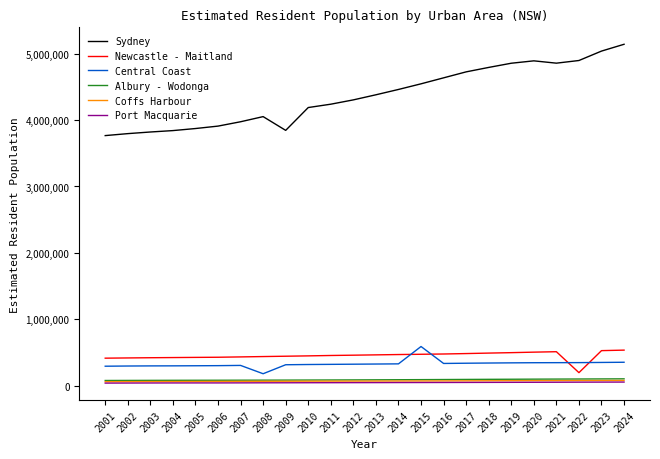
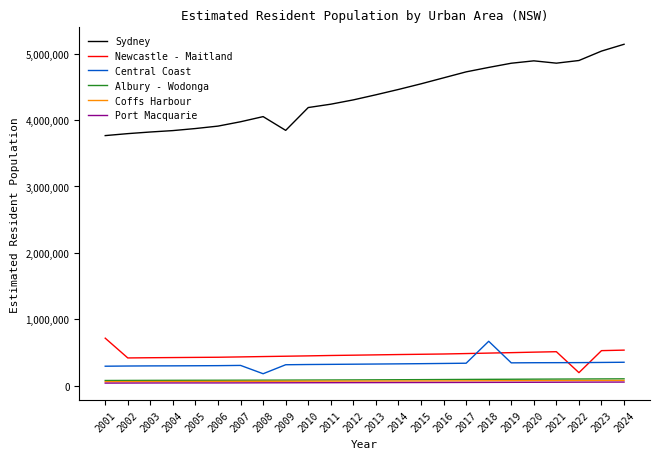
  {
    "Sydney": {
      "2001": "3,800,000",
      "2002": "3,800,000",
      "2003": "3,800,000",
      "2004": "3,800,000",
      "2005": "3,900,000",
      "2006": "3,900,000",
      "2007": "4,000,000",
      "2008": "4,100,000",
      "2009": "3,800,000",
      "2010": "4,200,000",
      "2011": "4,200,000",
      "2012": "4,300,000",
      "2013": "4,400,000",
      "2014": "4,500,000",
      "2015": "4,500,000",
      "2016": "4,600,000",
      "2017": "4,700,000",
      "2018": "4,800,000",
      "2019": "4,900,000",
      "2020": "4,900,000",
      "2021": "4,900,000",
      "2022": "4,900,000",
      "2023": "5,000,000",
      "2024": "5,100,000"
    },
    "Newcastle - Maitland": {
-     "2001": "400,000",
+     "2001": "700,000",
      "2002": "400,000",
      "2003": "400,000",
      "2004": "400,000",
      "2005": "400,000",
      "2006": "400,000",
      "2007": "400,000",
      "2008": "400,000",
      "2009": "400,000",
      "2010": "400,000",
      "2011": "500,000",
      "2012": "500,000",
      "2013": "500,000",
      "2014": "500,000",
      "2015": "500,000",
      "2016": "500,000",
      "2017": "500,000",
      "2018": "500,000",
      "2019": "500,000",
      "2020": "500,000",
      "2021": "500,000",
      "2022": "200,000",
      "2023": "500,000",
      "2024": "500,000"
    },
    "Central Coast": {
      "2001": "300,000",
      "2002": "300,000",
      "2003": "300,000",
      "2004": "300,000",
      "2005": "300,000",
      "2006": "300,000",
      "2007": "300,000",
      "2008": "200,000",
      "2009": "300,000",
      "2010": "300,000",
      "2011": "300,000",
      "2012": "300,000",
      "2013": "300,000",
      "2014": "300,000",
-     "2015": "600,000",
+     "2015": "300,000",
      "2016": "300,000",
      "2017": "300,000",
-     "2018": "300,000",
+     "2018": "700,000",
      "2019": "300,000",
      "2020": "300,000",
      "2021": "300,000",
      "2022": "300,000",
      "2023": "300,000",
      "2024": "400,000"
    }
  }
